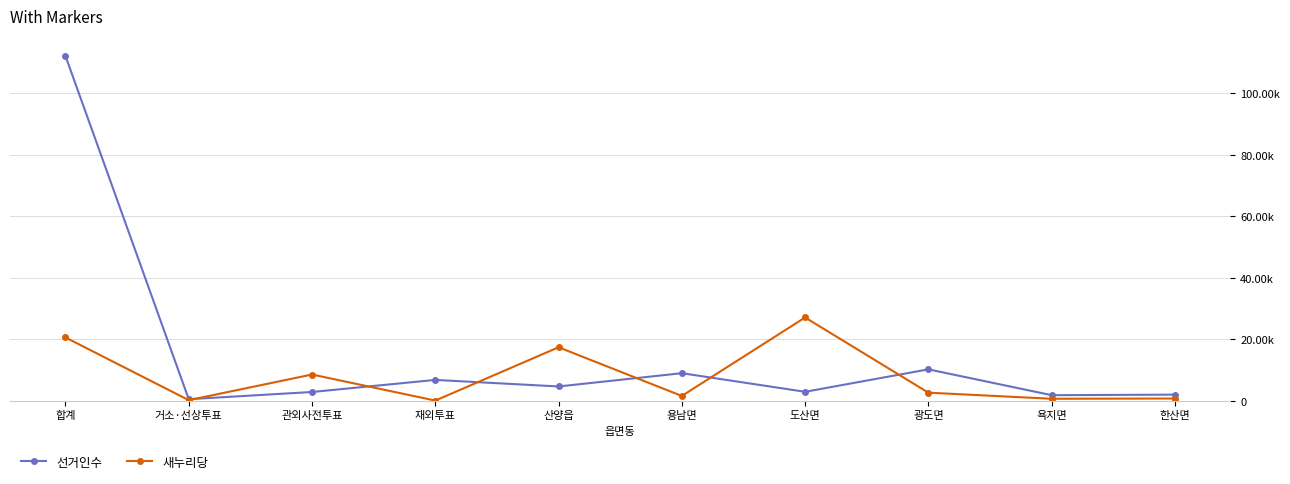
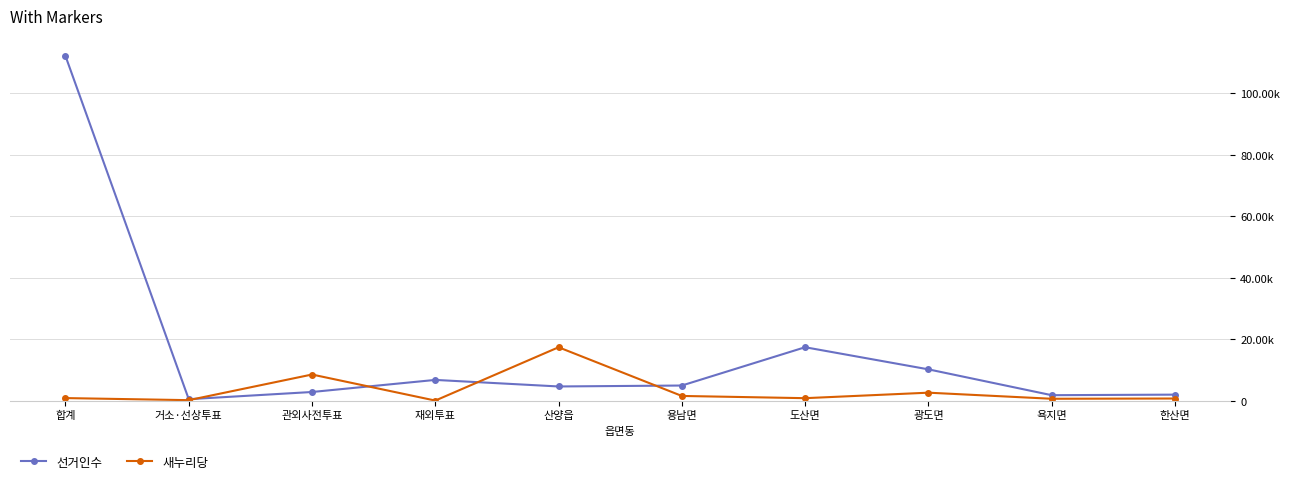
  {
    "선거인수": {
      "합계": 112000,
      "관외사전투표": 3000,
      "재외투표": 7000,
      "산양읍": 5000,
-     "용남면": 9000,
-     "도산면": 3000,
+     "용남면": 5000,
+     "도산면": 17000,
      "광도면": 10000,
      "욕지면": 2000,
      "한산면": 2000
    },
    "새누리당": {
-     "합계": 21000,
+     "합계": 1000,
      "관외사전투표": 9000,
      "재외투표": 0,
      "산양읍": 17000,
      "용남면": 2000,
-     "도산면": 27000,
+     "도산면": 1000,
      "광도면": 3000,
      "욕지면": 1000,
      "한산면": 1000
    }
  }
